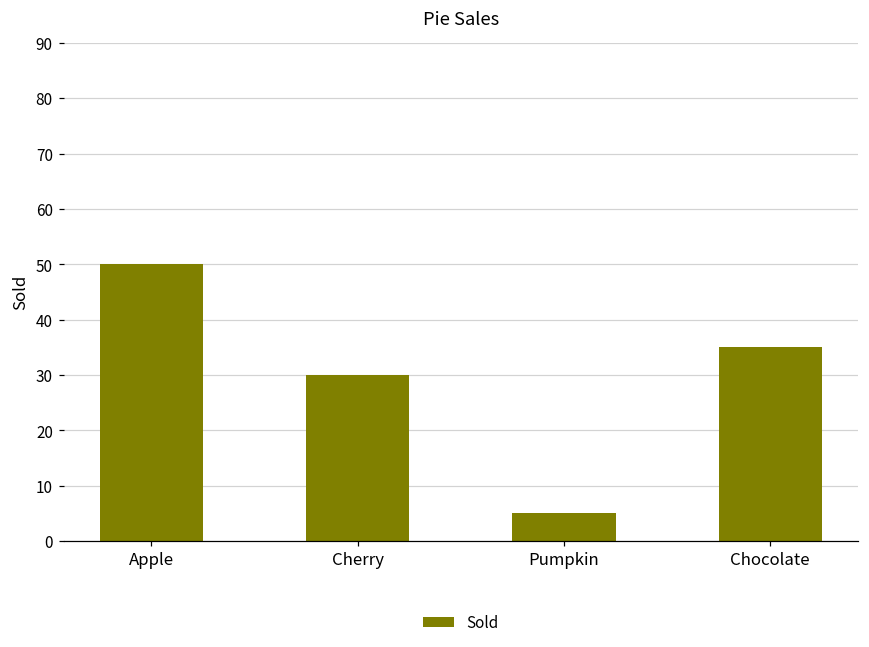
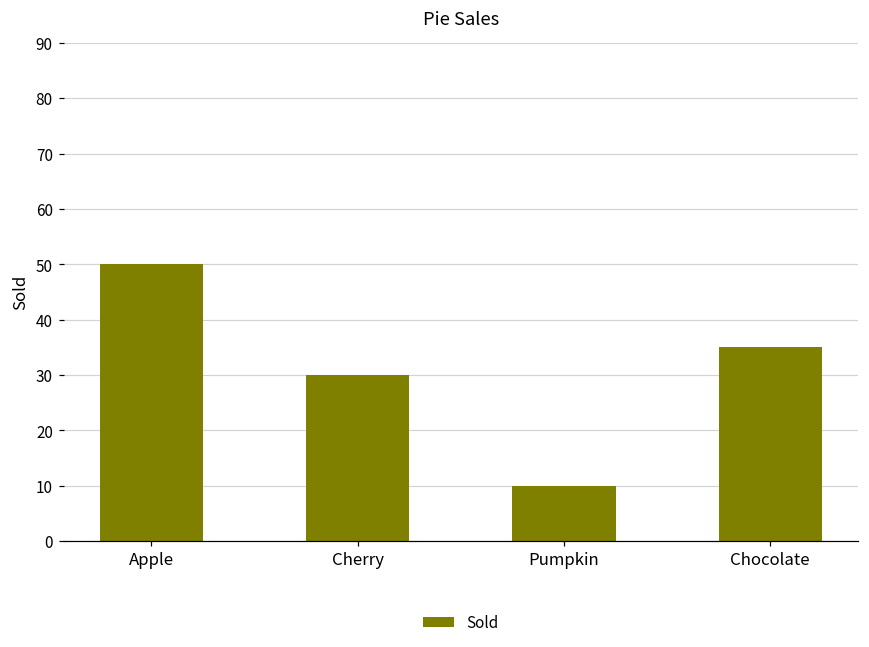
  {
    "Apple": 50,
    "Cherry": 30,
-   "Pumpkin": 5,
+   "Pumpkin": 10,
    "Chocolate": 35
  }
